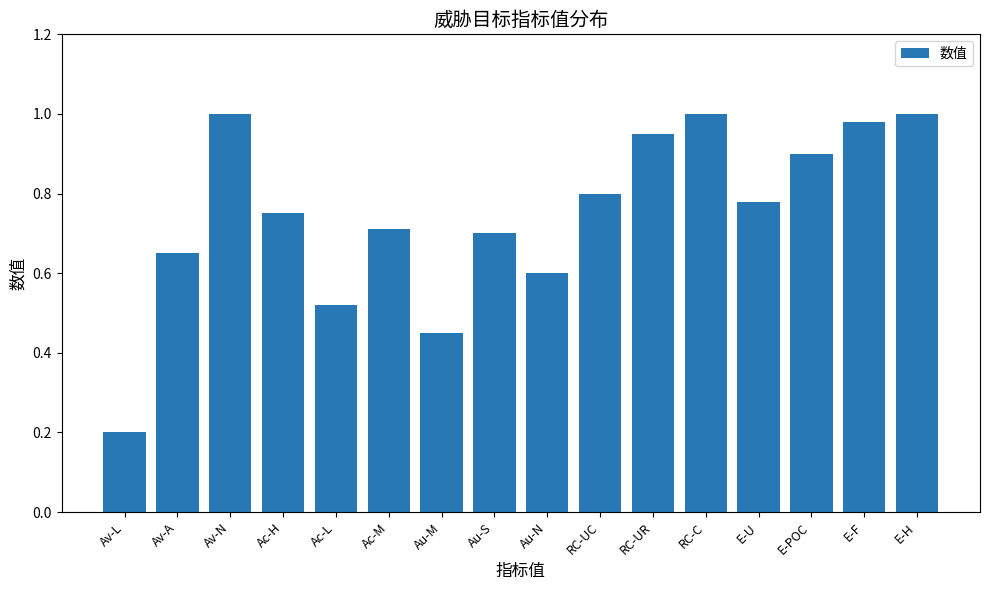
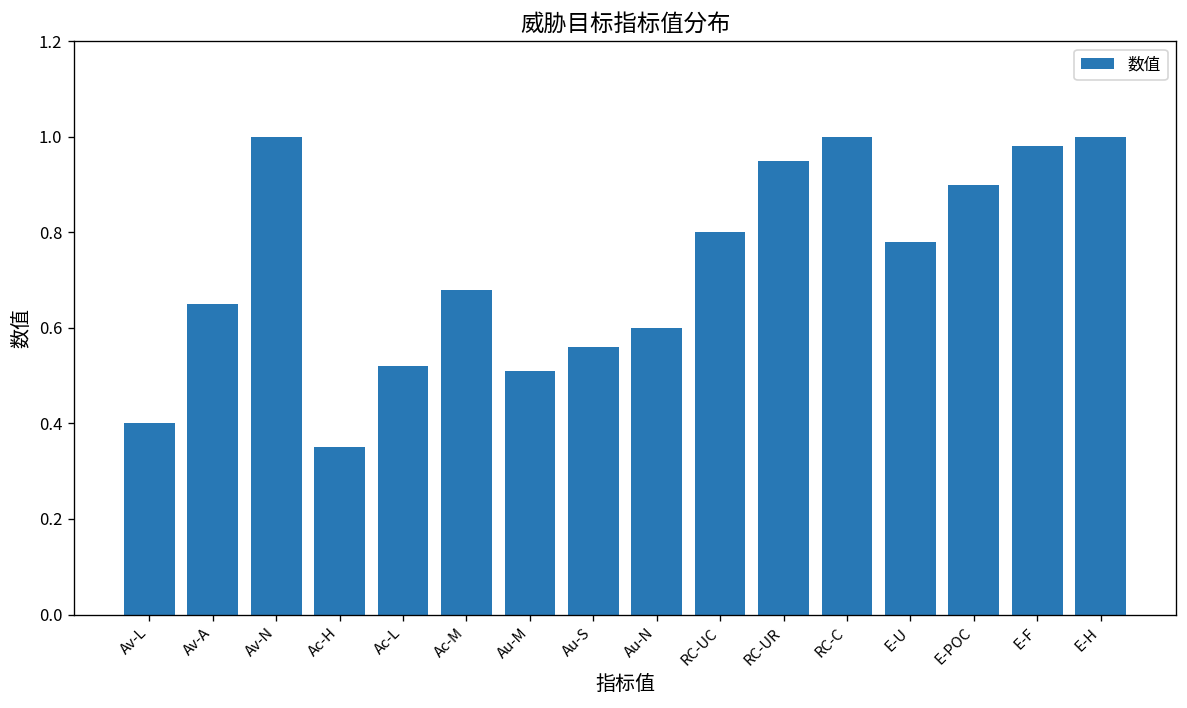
  {
-   "Av-L": 0.2,
+   "Av-L": 0.4,
    "Av-A": 0.65,
    "Av-N": 1.00,
-   "Ac-H": 0.75,
+   "Ac-H": 0.35,
    "Ac-L": 0.52,
-   "Ac-M": 0.71,
-   "Au-M": 0.45,
-   "Au-S": 0.70,
+   "Ac-M": 0.68,
+   "Au-M": 0.51,
+   "Au-S": 0.56,
    "Au-N": 0.60,
    "RC-UC": 0.80,
    "RC-UR": 0.95,
    "RC-C": 1.00,
    "E-U": 0.78,
    "E-POC": 0.90,
    "E-F": 0.98,
    "E-H": 1.00
  }
